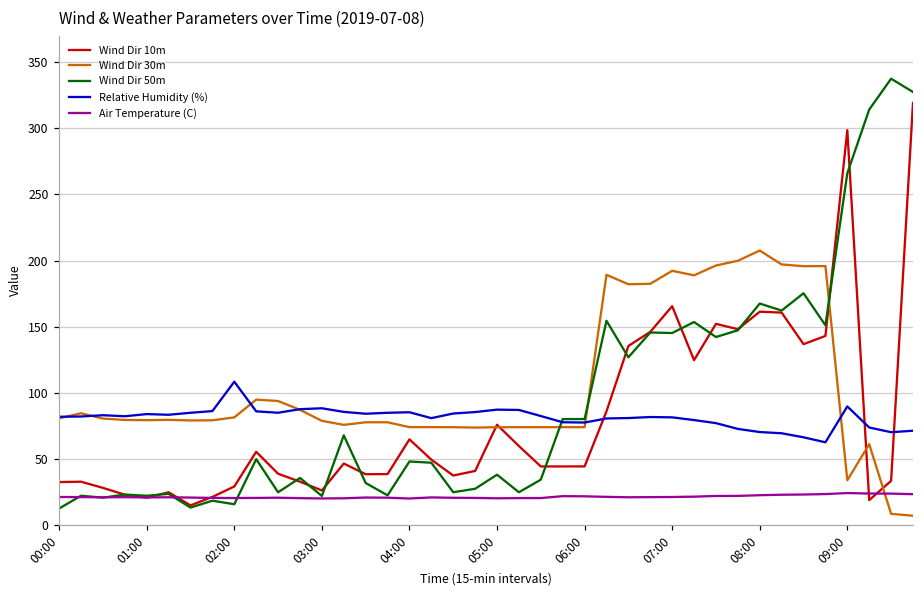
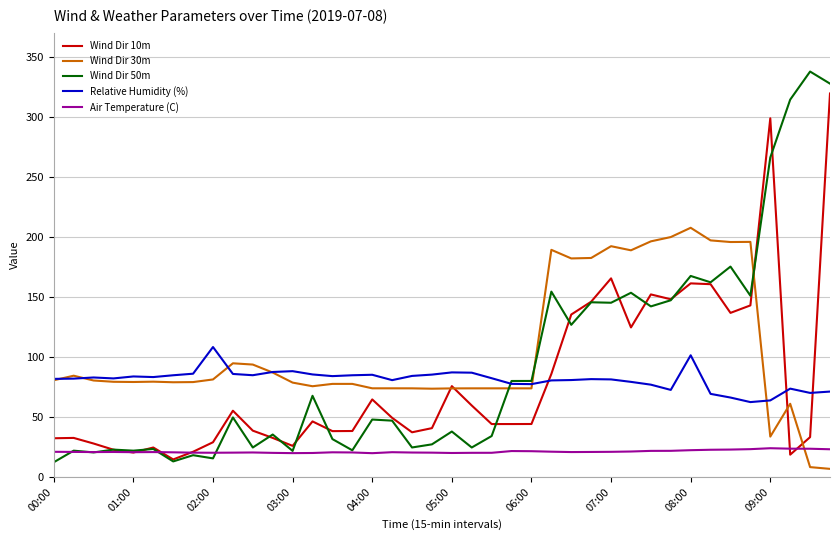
  {
    "Wind Dir 10m": {
      "00:00": 32,
      "02:00": 29,
      "03:00": 26,
      "04:00": 65,
      "06:00": 44,
      "07:00": 165,
      "08:00": 161,
      "09:00": 299
    },
    "Wind Dir 30m": {
      "01:00": 79,
      "02:00": 81,
      "03:00": 79,
      "04:00": 74,
      "06:00": 74,
      "07:00": 192,
      "08:00": 208,
      "09:00": 34
    },
    "Wind Dir 50m": {
      "00:00": 12,
      "02:00": 16,
      "04:00": 48,
      "05:00": 38,
      "06:00": 80,
      "07:00": 145,
      "08:00": 167,
      "09:00": 266
    },
    "Relative Humidity (%)": {
      "01:00": 84,
      "02:00": 108,
      "03:00": 88,
      "04:00": 85,
      "05:00": 87,
      "06:00": 77,
      "07:00": 81,
-     "08:00": 70,
-     "09:00": 90
+     "08:00": 101,
+     "09:00": 64
    },
    "Air Temperature (C)": {
      "00:00": 21,
      "02:00": 20,
      "04:00": 20,
      "05:00": 20,
      "06:00": 22,
      "07:00": 21,
      "08:00": 22,
      "09:00": 24
    }
  }
